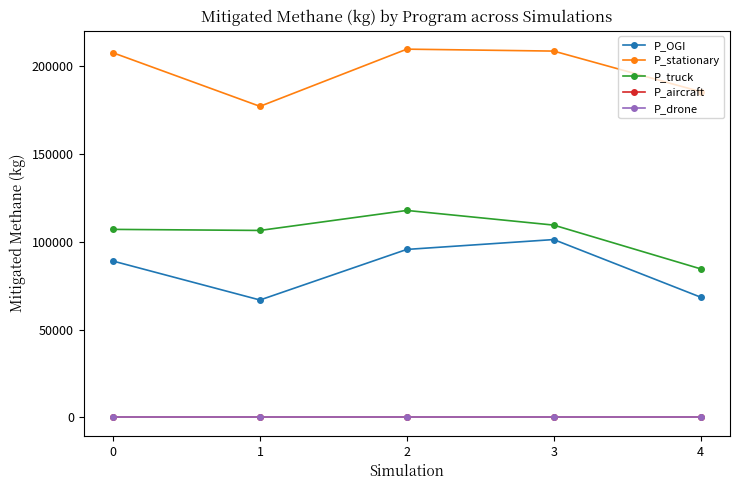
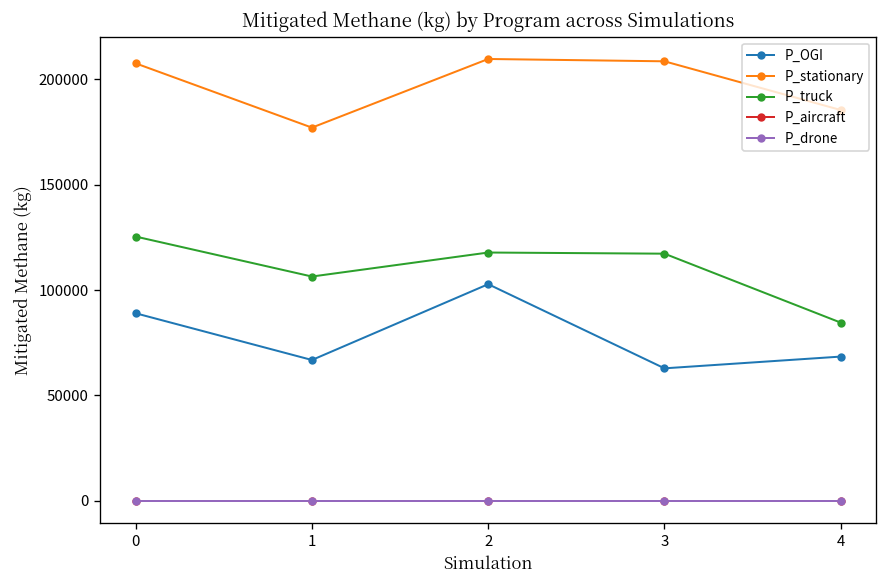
  {
    "P_OGI": {
      "0": 89000,
      "1": 67000,
-     "2": 96000,
-     "3": 101000,
+     "2": 103000,
+     "3": 63000,
      "4": 68000
    },
    "P_stationary": {
      "0": 207000,
      "1": 177000,
      "2": 210000,
      "3": 208000
    },
    "P_truck": {
-     "0": 107000,
+     "0": 125000,
      "1": 106000,
      "2": 118000,
-     "3": 109000,
+     "3": 117000,
      "4": 85000
    },
    "P_drone": {
      "0": 0,
      "1": 0,
      "2": 0,
      "3": 0,
      "4": 0
    }
  }
